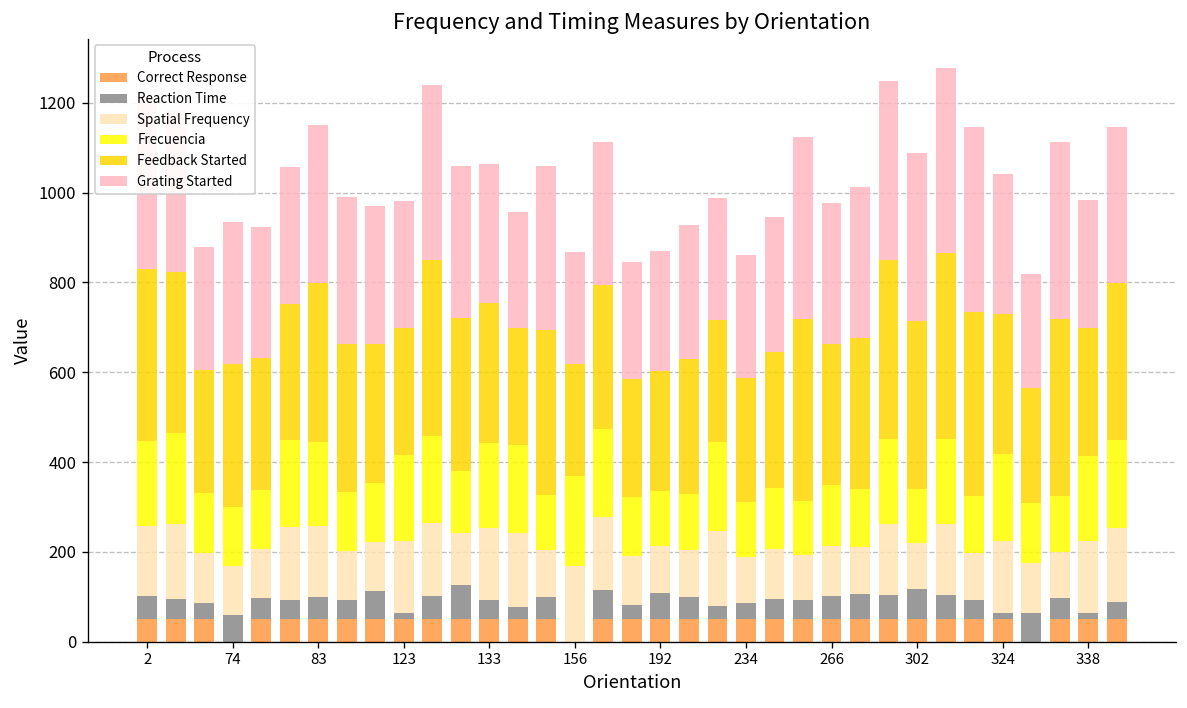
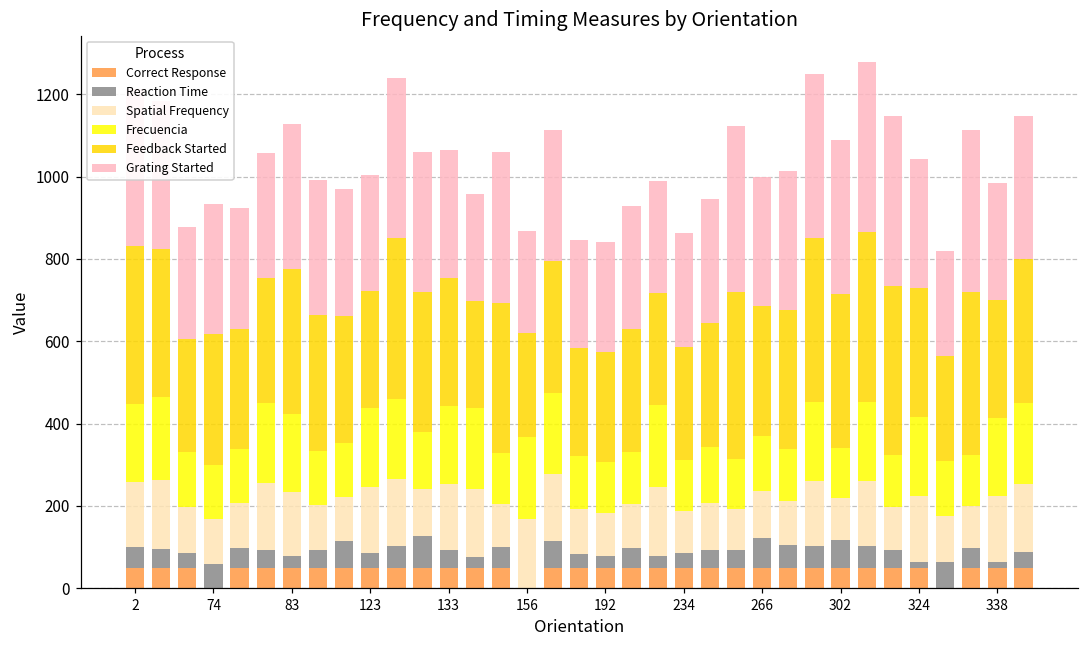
  {
    "Correct Response": {
      "74": 0,
      "83": 50,
      "123": 50,
      "133": 50,
      "156": 0,
      "192": 50,
      "234": 50,
      "266": 50,
      "302": 50,
      "324": 50,
      "338": 50
    },
    "Reaction Time": {
      "74": 60,
-     "83": 50,
-     "123": 10,
+     "83": 30,
+     "123": 40,
      "133": 40,
      "156": 0,
-     "192": 60,
+     "192": 30,
      "234": 40,
-     "266": 50,
+     "266": 70,
      "302": 70,
      "324": 10,
      "338": 10
    }
  }
